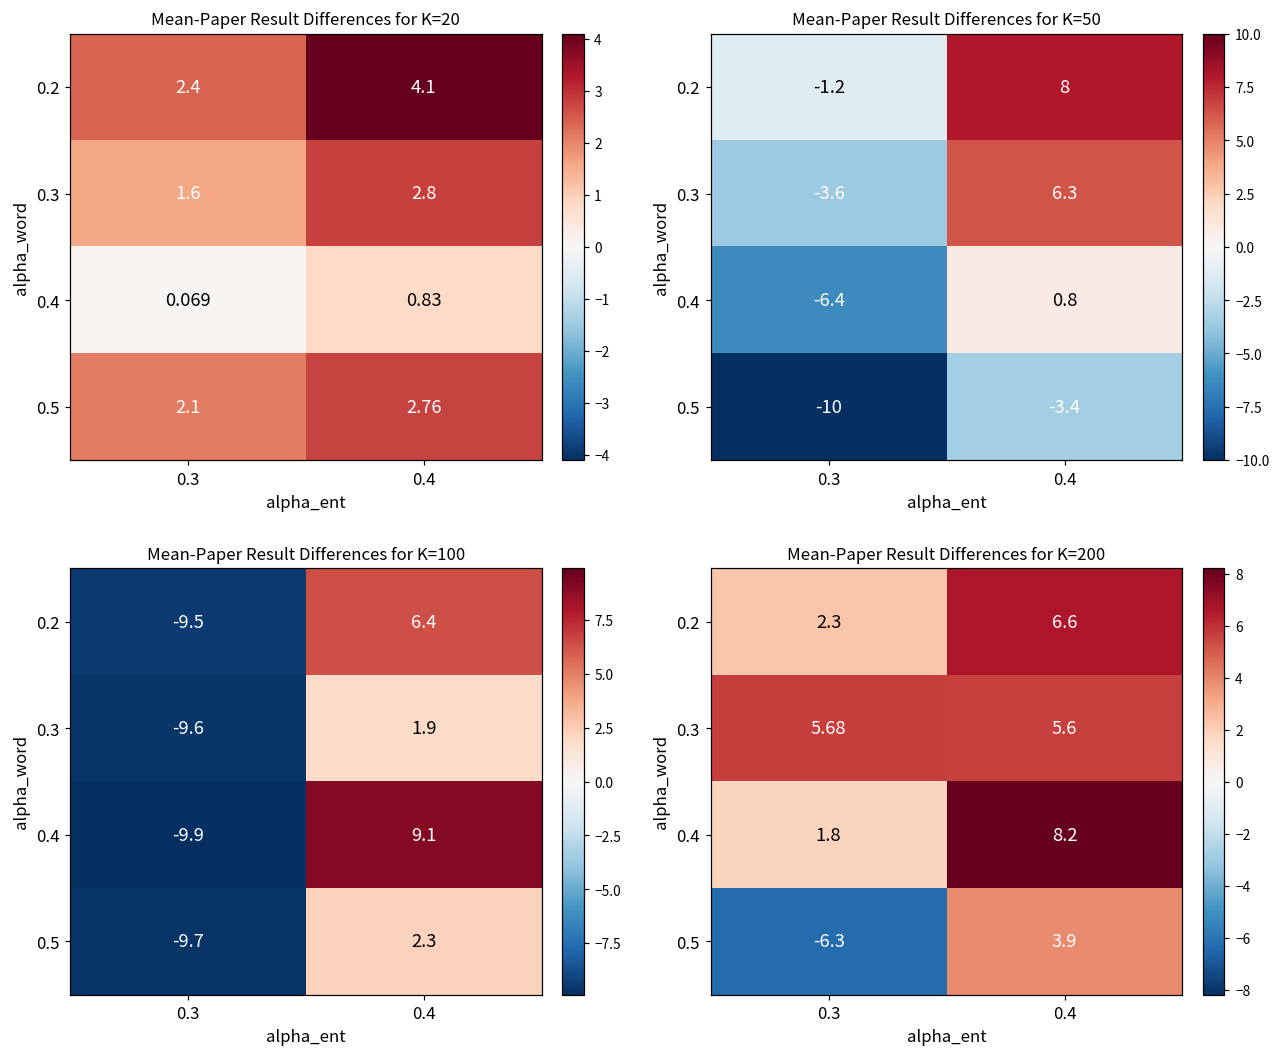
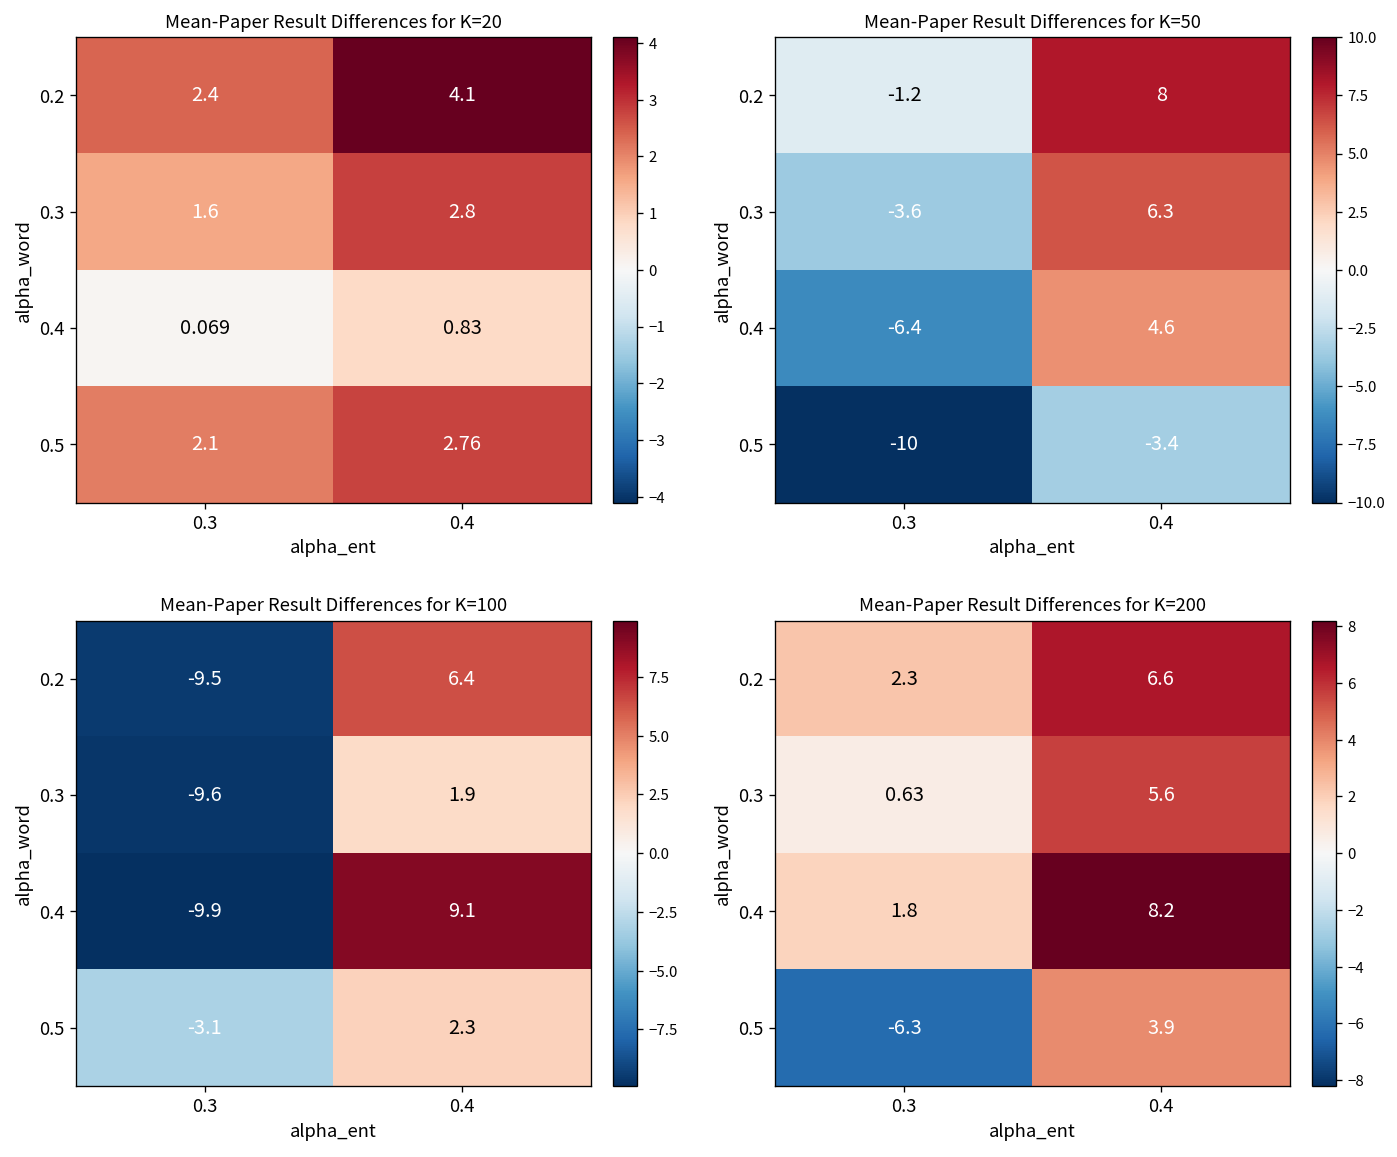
  {
    "Mean-Paper Result Differences for K=20": {
      "0.2": {
        "0.3": 2.4,
        "0.4": 4.1
      },
      "0.3": {
        "0.3": 1.6,
        "0.4": 2.8
      },
      "0.4": {
        "0.3": 0.069,
        "0.4": 0.83
      },
      "0.5": {
        "0.3": 2.1,
        "0.4": 2.76
      }
    },
    "Mean-Paper Result Differences for K=50": {
      "0.2": {
        "0.3": -1.2,
        "0.4": 8
      },
      "0.3": {
        "0.3": -3.6,
        "0.4": 6.3
      },
      "0.4": {
        "0.3": -6.4,
-       "0.4": 0.8
+       "0.4": 4.6
      },
      "0.5": {
        "0.3": -10,
        "0.4": -3.4
      }
    },
    "Mean-Paper Result Differences for K=100": {
      "0.2": {
        "0.3": -9.5,
        "0.4": 6.4
      },
      "0.3": {
        "0.3": -9.6,
        "0.4": 1.9
      },
      "0.4": {
        "0.3": -9.9,
        "0.4": 9.1
      },
      "0.5": {
-       "0.3": -9.7,
+       "0.3": -3.1,
        "0.4": 2.3
      }
    },
    "Mean-Paper Result Differences for K=200": {
      "0.2": {
        "0.3": 2.3,
        "0.4": 6.6
      },
      "0.3": {
-       "0.3": 5.68,
+       "0.3": 0.63,
        "0.4": 5.6
      },
      "0.4": {
        "0.3": 1.8,
        "0.4": 8.2
      },
      "0.5": {
        "0.3": -6.3,
        "0.4": 3.9
      }
    }
  }
